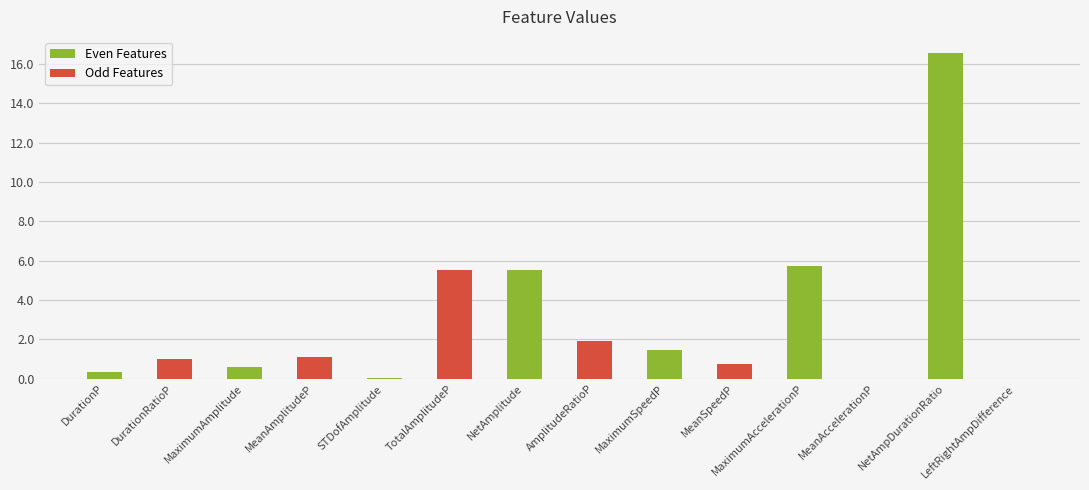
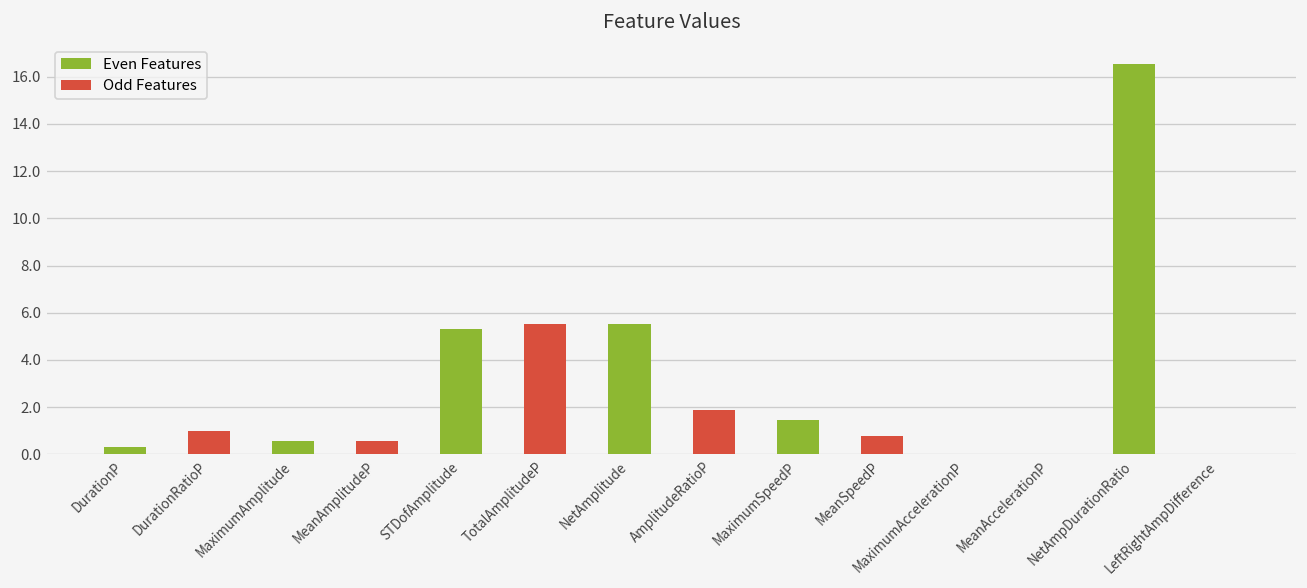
  {
    "Even Features": {
      "DurationP": 0.3,
      "MaximumAmplitude": 0.6,
-     "STDofAmplitude": 0.0,
+     "STDofAmplitude": 5.3,
      "NetAmplitude": 5.5,
      "MaximumSpeedP": 1.5,
-     "MaximumAccelerationP": 5.7,
+     "MaximumAccelerationP": 0.0,
      "NetAmpDurationRatio": 16.5
    },
    "Odd Features": {
      "DurationRatioP": 1.0,
-     "MeanAmplitudeP": 1.1,
+     "MeanAmplitudeP": 0.6,
      "TotalAmplitudeP": 5.5,
      "AmplitudeRatioP": 1.9,
      "MeanSpeedP": 0.8,
      "LeftRightAmpDifference": 0.0
    }
  }
